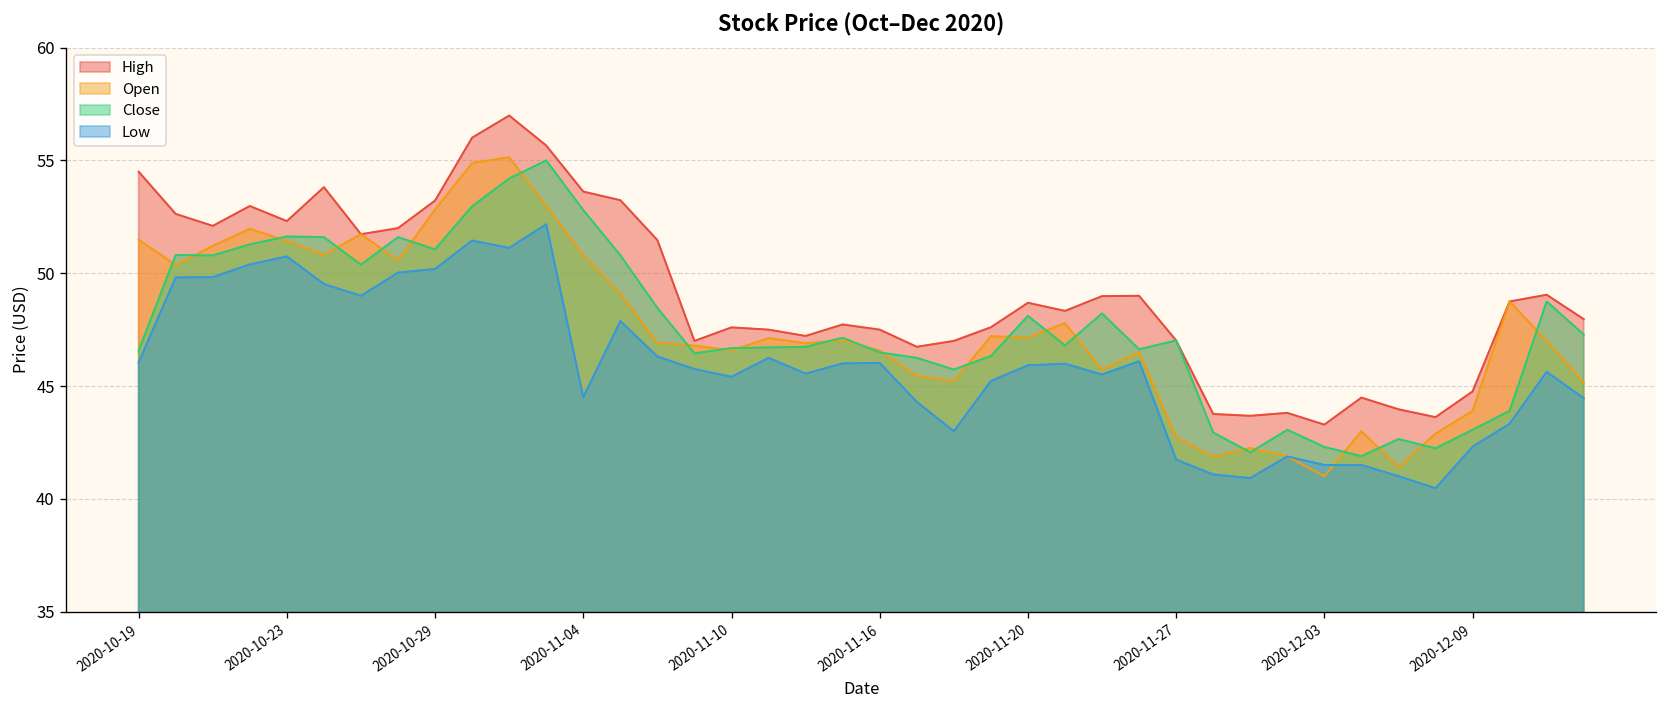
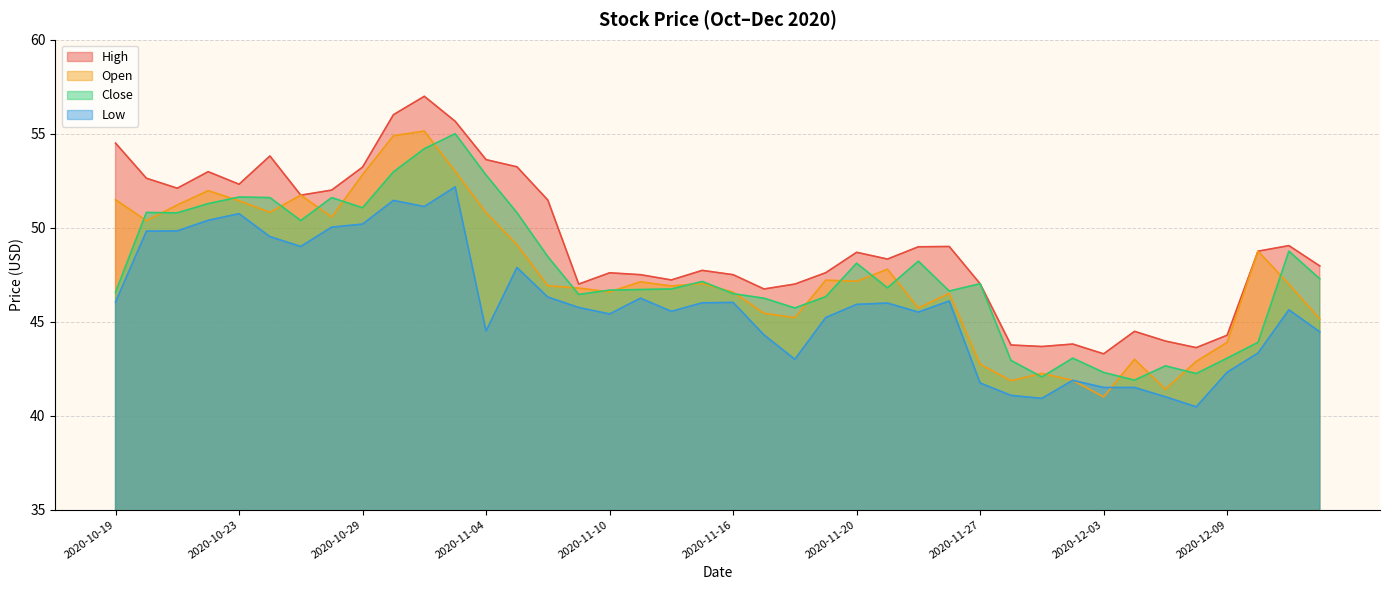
  {
    "High": {
      "2020-10-19": 54.5,
      "2020-10-23": 52.3,
      "2020-10-29": 53.2,
      "2020-11-04": 53.6,
      "2020-11-10": 47.6,
      "2020-11-16": 47.5,
      "2020-11-20": 48.7,
      "2020-12-03": 43.3,
-     "2020-12-09": 44.8
+     "2020-12-09": 44.3
    },
    "Open": {
      "2020-10-19": 51.5,
      "2020-10-23": 51.4,
      "2020-10-29": 52.8,
      "2020-11-04": 50.8,
      "2020-11-20": 47.2,
      "2020-11-27": 42.7,
      "2020-12-03": 41.0,
      "2020-12-09": 43.9
    },
    "Close": {
      "2020-10-19": 46.6,
      "2020-10-23": 51.6,
      "2020-10-29": 51.1,
      "2020-11-04": 52.8,
      "2020-11-20": 48.1,
      "2020-12-03": 42.3,
      "2020-12-09": 43.1
    },
    "Low": {
      "2020-10-19": 46.1,
      "2020-10-23": 50.7,
      "2020-10-29": 50.2,
      "2020-11-04": 44.5,
      "2020-11-10": 45.4,
      "2020-11-16": 46.0,
      "2020-11-20": 45.9,
      "2020-11-27": 41.7,
      "2020-12-03": 41.5,
      "2020-12-09": 42.3
    }
  }
